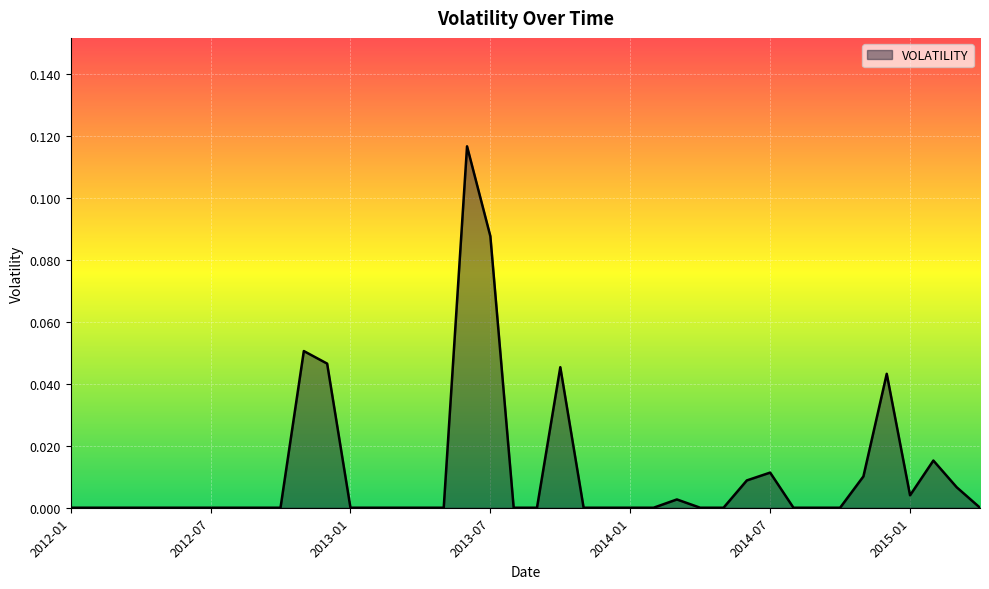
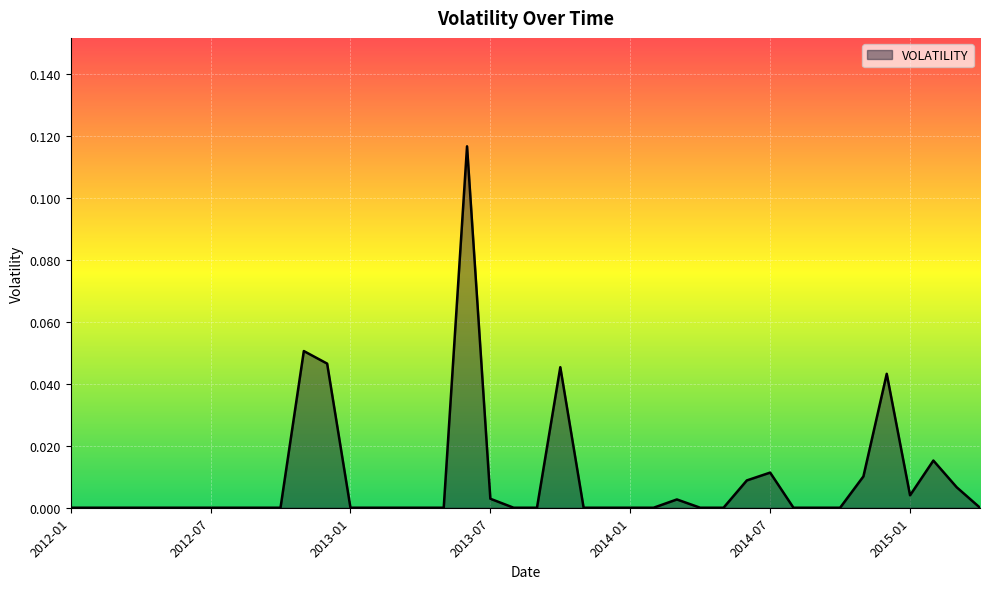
  {
    "2012-01": 0.000,
    "2012-07": 0.000,
    "2013-01": 0.000,
-   "2013-07": 0.088,
+   "2013-07": 0.003,
    "2014-01": 0.000,
    "2014-07": 0.011,
    "2015-01": 0.004
  }
